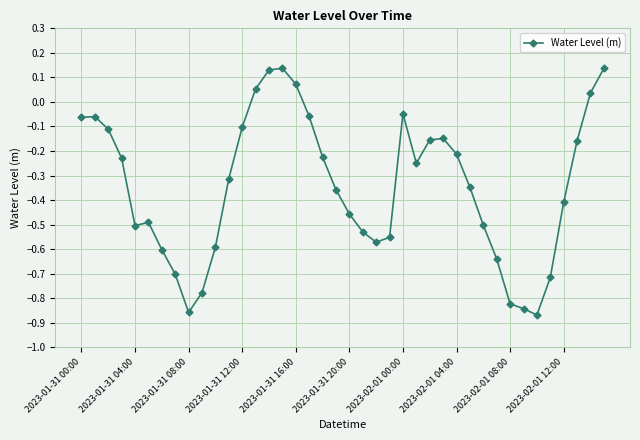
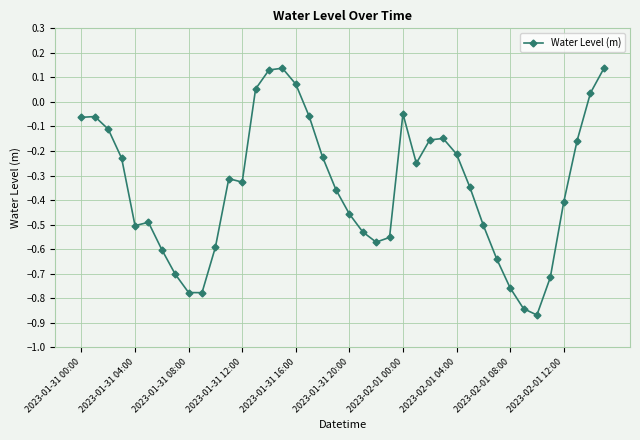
  {
    "2023-01-31 00:00": -0.06,
    "2023-01-31 04:00": -0.50,
-   "2023-01-31 08:00": -0.86,
-   "2023-01-31 12:00": -0.10,
+   "2023-01-31 08:00": -0.78,
+   "2023-01-31 12:00": -0.33,
    "2023-01-31 16:00": 0.07,
    "2023-01-31 20:00": -0.46,
    "2023-02-01 00:00": -0.05,
    "2023-02-01 04:00": -0.21,
-   "2023-02-01 08:00": -0.82,
+   "2023-02-01 08:00": -0.76,
    "2023-02-01 12:00": -0.41
  }
